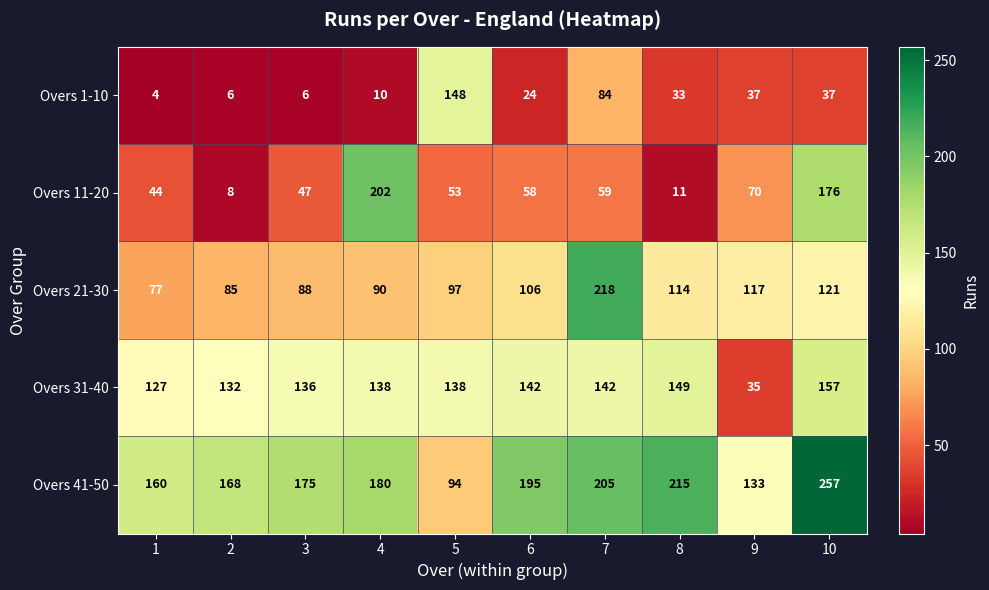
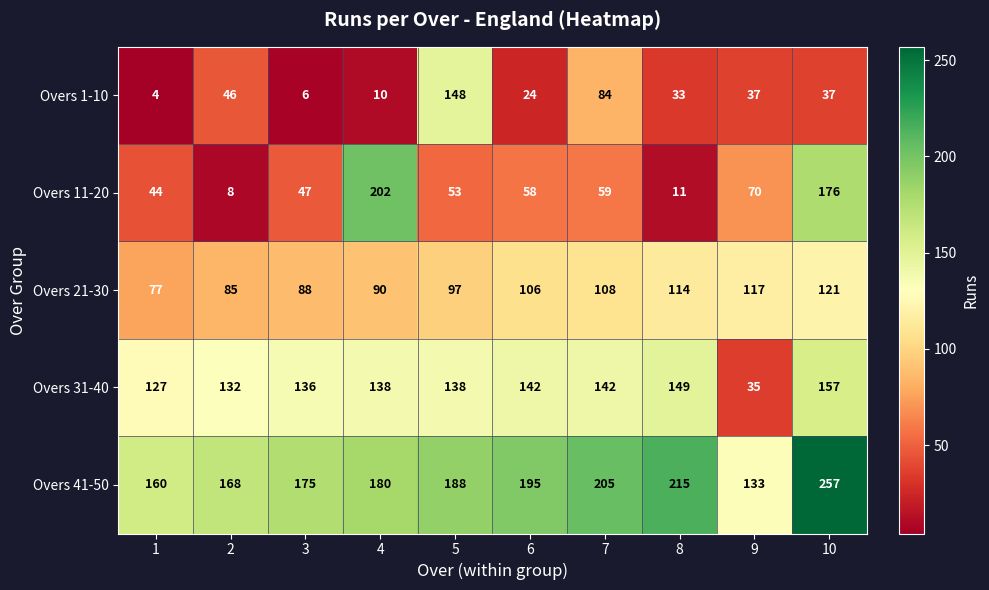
  {
    "Overs 1-10": {
      "1": 4,
-     "2": 6,
+     "2": 46,
      "3": 6,
      "4": 10,
      "5": 148,
      "6": 24,
      "7": 84,
      "8": 33,
      "9": 37,
      "10": 37
    },
    "Overs 11-20": {
      "1": 44,
      "2": 8,
      "3": 47,
      "4": 202,
      "5": 53,
      "6": 58,
      "7": 59,
      "8": 11,
      "9": 70,
      "10": 176
    },
    "Overs 21-30": {
      "1": 77,
      "2": 85,
      "3": 88,
      "4": 90,
      "5": 97,
      "6": 106,
-     "7": 218,
+     "7": 108,
      "8": 114,
      "9": 117,
      "10": 121
    },
    "Overs 31-40": {
      "1": 127,
      "2": 132,
      "3": 136,
      "4": 138,
      "5": 138,
      "6": 142,
      "7": 142,
      "8": 149,
      "9": 35,
      "10": 157
    },
    "Overs 41-50": {
      "1": 160,
      "2": 168,
      "3": 175,
      "4": 180,
-     "5": 94,
+     "5": 188,
      "6": 195,
      "7": 205,
      "8": 215,
      "9": 133,
      "10": 257
    }
  }
